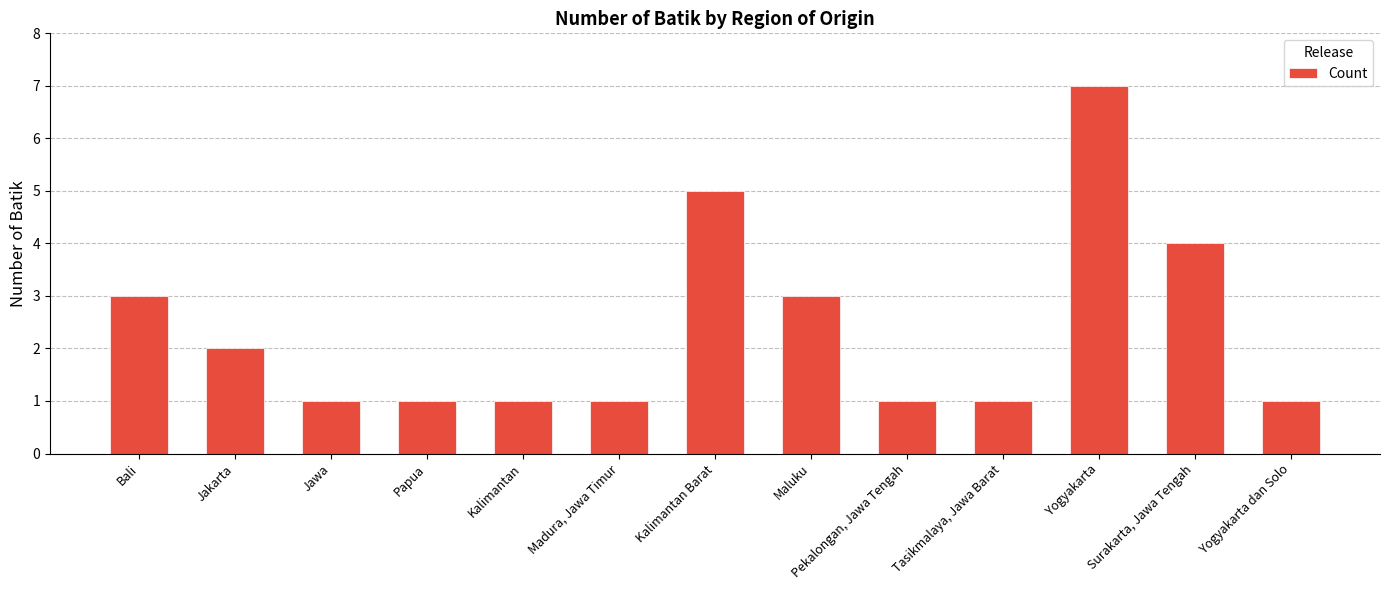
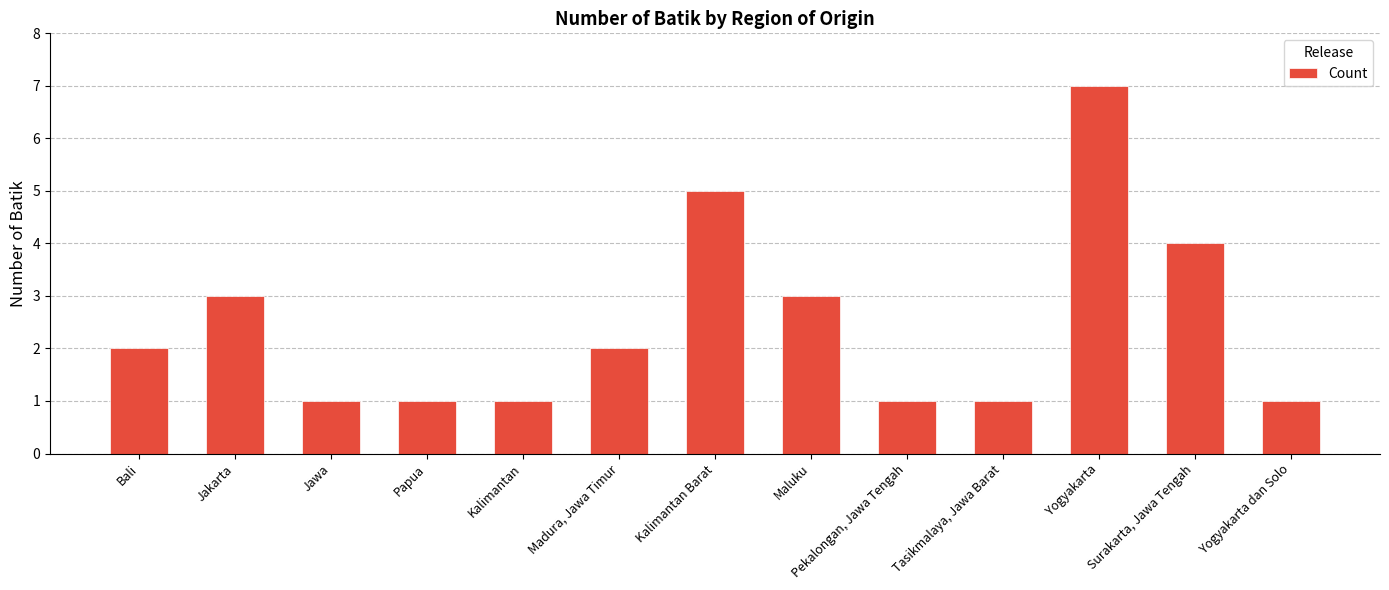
  {
-   "Bali": 3,
-   "Jakarta": 2,
+   "Bali": 2,
+   "Jakarta": 3,
    "Jawa": 1,
    "Papua": 1,
    "Kalimantan": 1,
-   "Madura, Jawa Timur": 1,
+   "Madura, Jawa Timur": 2,
    "Kalimantan Barat": 5,
    "Maluku": 3,
    "Pekalongan, Jawa Tengah": 1,
    "Tasikmalaya, Jawa Barat": 1,
    "Yogyakarta": 7,
    "Surakarta, Jawa Tengah": 4,
    "Yogyakarta dan Solo": 1
  }
